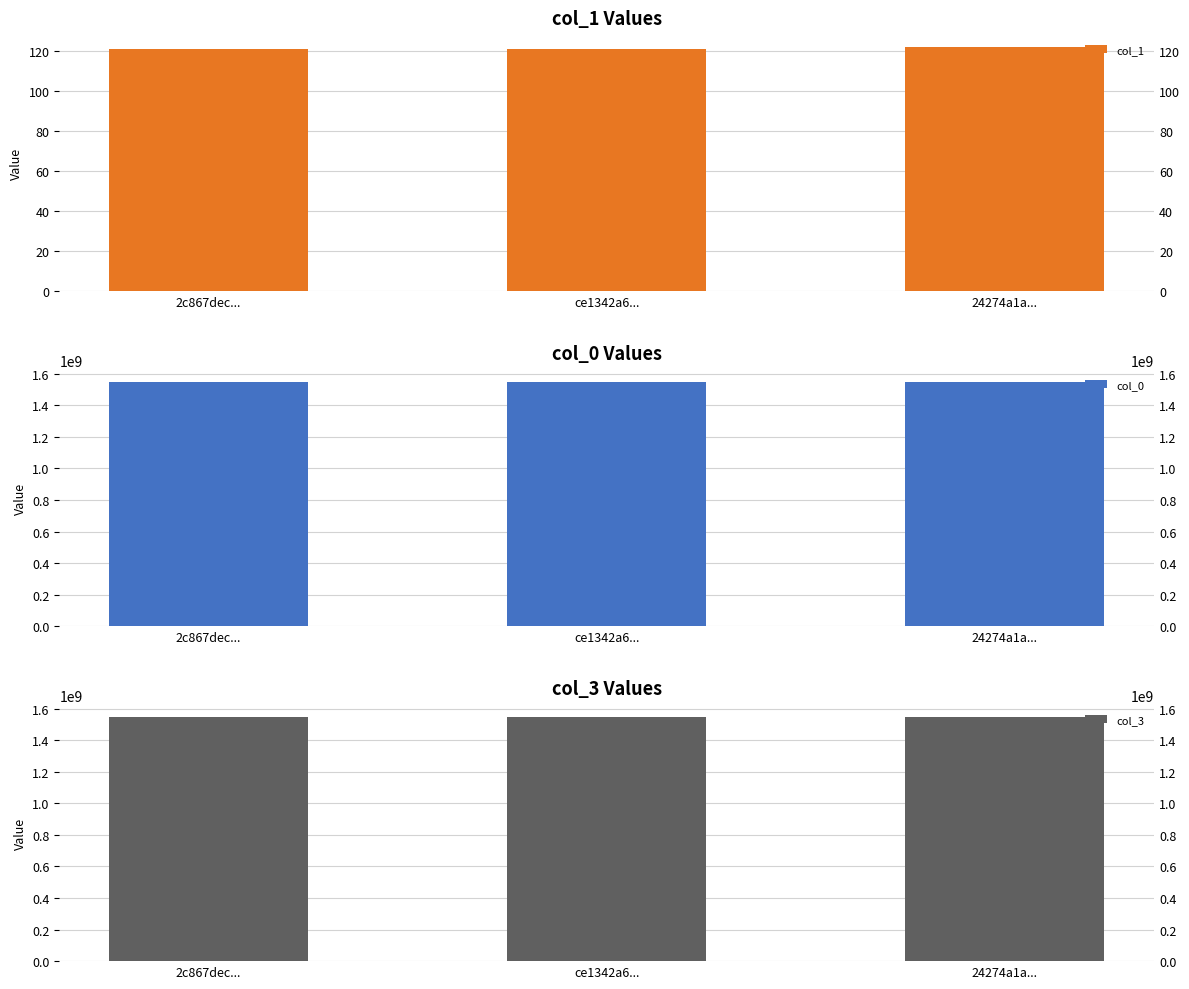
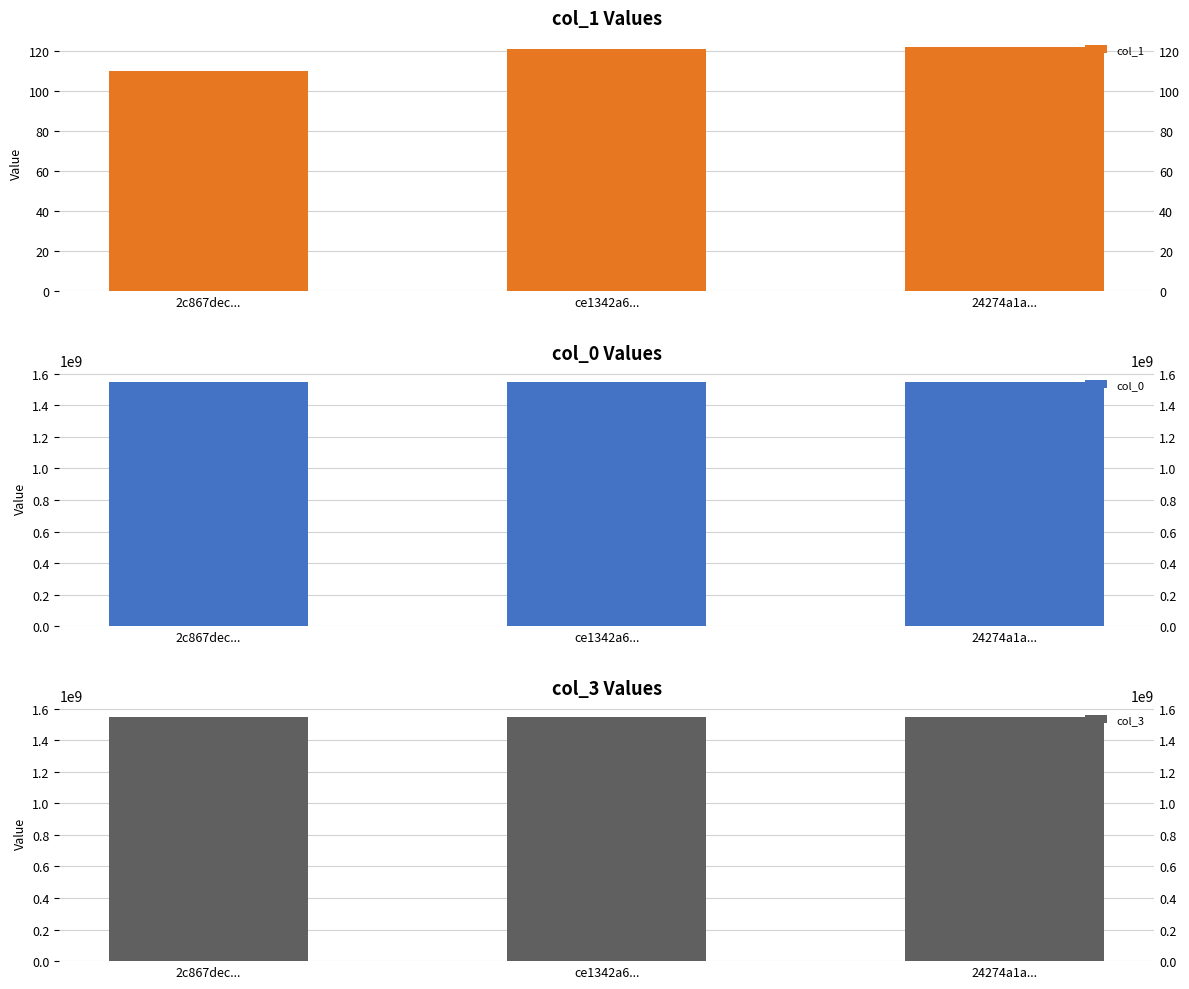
  {
    "col_1 Values": {
-     "2c867dec...": 121,
+     "2c867dec...": 110,
      "ce1342a6...": 121,
      "24274a1a...": 122
    },
    "col_0 Values": {
      "2c867dec...": 1550000000,
      "ce1342a6...": 1550000000,
      "24274a1a...": 1550000000
    },
    "col_3 Values": {
      "2c867dec...": 1550000000,
      "ce1342a6...": 1550000000,
      "24274a1a...": 1550000000
    }
  }
